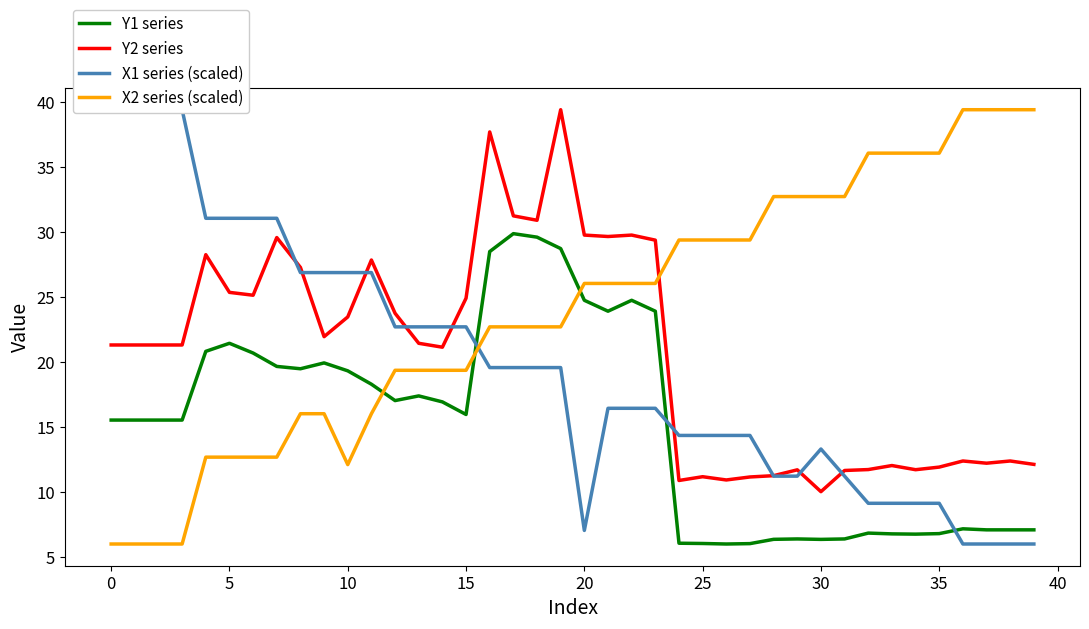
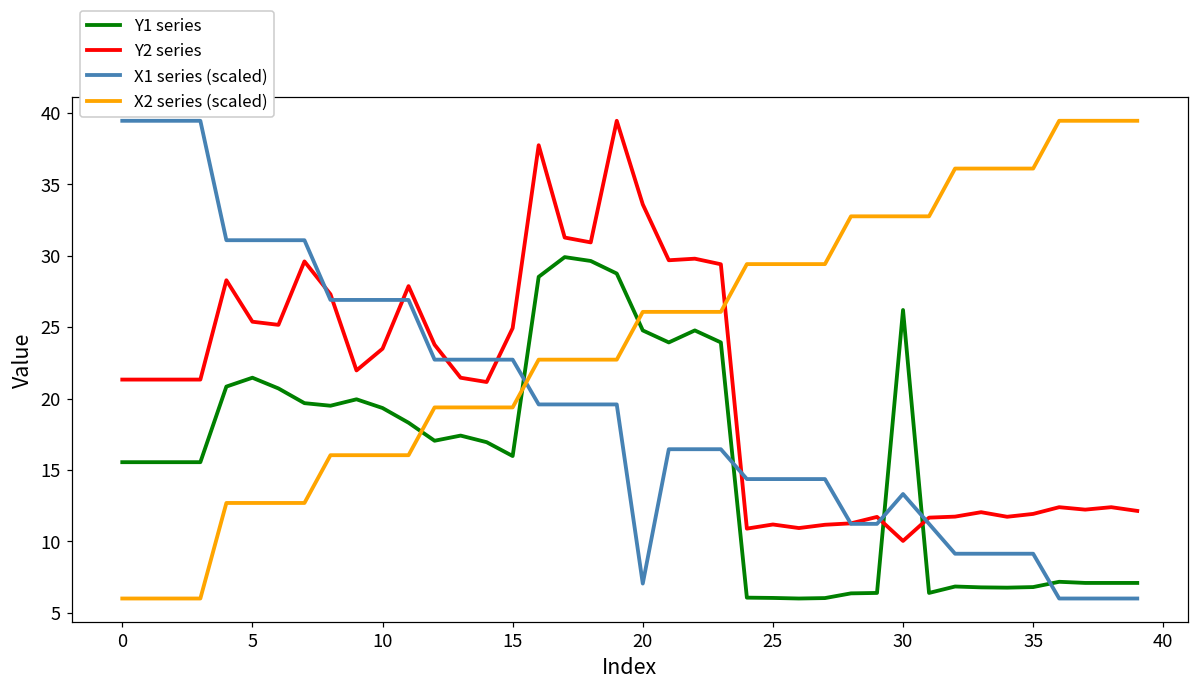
  {
    "Y1 series": {
      "0": 15.6,
      "5": 21.5,
      "10": 19.3,
      "15": 16.0,
      "20": 24.8,
      "25": 6.1,
-     "30": 6.4,
+     "30": 26.2,
      "35": 6.8
    },
    "Y2 series": {
      "0": 21.3,
      "5": 25.4,
      "10": 23.5,
      "15": 24.9,
-     "20": 29.8,
+     "20": 33.6,
      "25": 11.2,
      "30": 10.0,
      "35": 11.9
    },
    "X1 series (scaled)": {
      "5": 31.1,
      "10": 26.9,
      "15": 22.7,
      "20": 7.1,
      "25": 14.4,
      "30": 13.3,
      "35": 9.1
    },
    "X2 series (scaled)": {
      "0": 6.0,
      "5": 12.7,
-     "10": 12.1,
+     "10": 16.0,
      "15": 19.4,
      "20": 26.1,
      "25": 29.4,
      "30": 32.8,
      "35": 36.1
    }
  }
